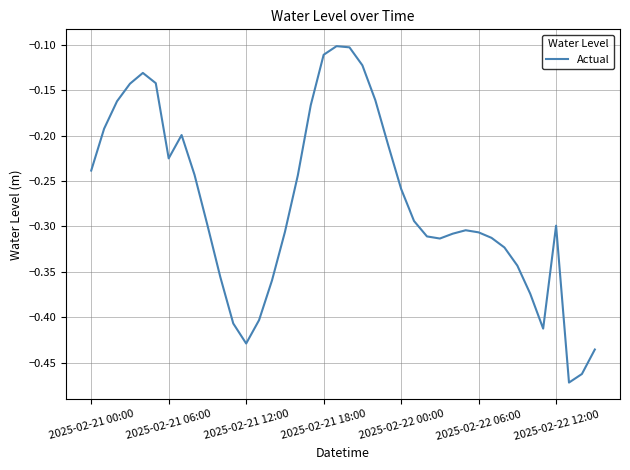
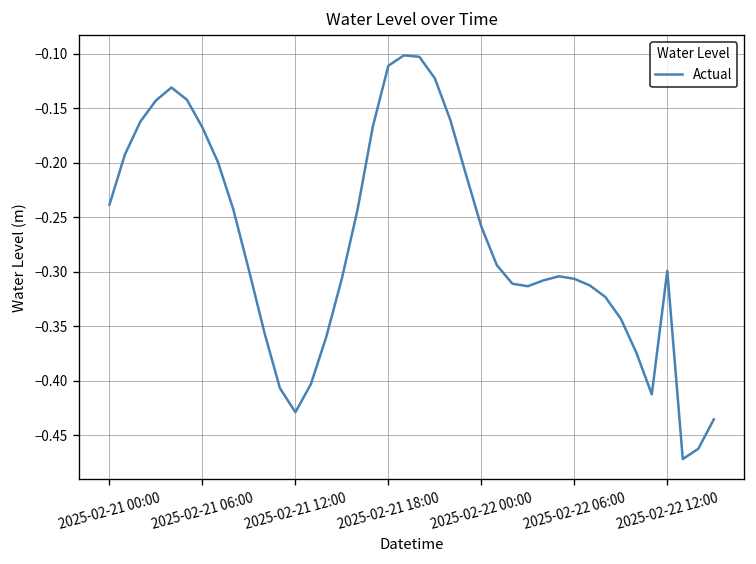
  {
    "2025-02-21 00:00": -0.24,
-   "2025-02-21 06:00": -0.23,
+   "2025-02-21 06:00": -0.17,
    "2025-02-21 12:00": -0.43,
    "2025-02-21 18:00": -0.11,
    "2025-02-22 00:00": -0.26,
    "2025-02-22 06:00": -0.31,
    "2025-02-22 12:00": -0.30
  }
